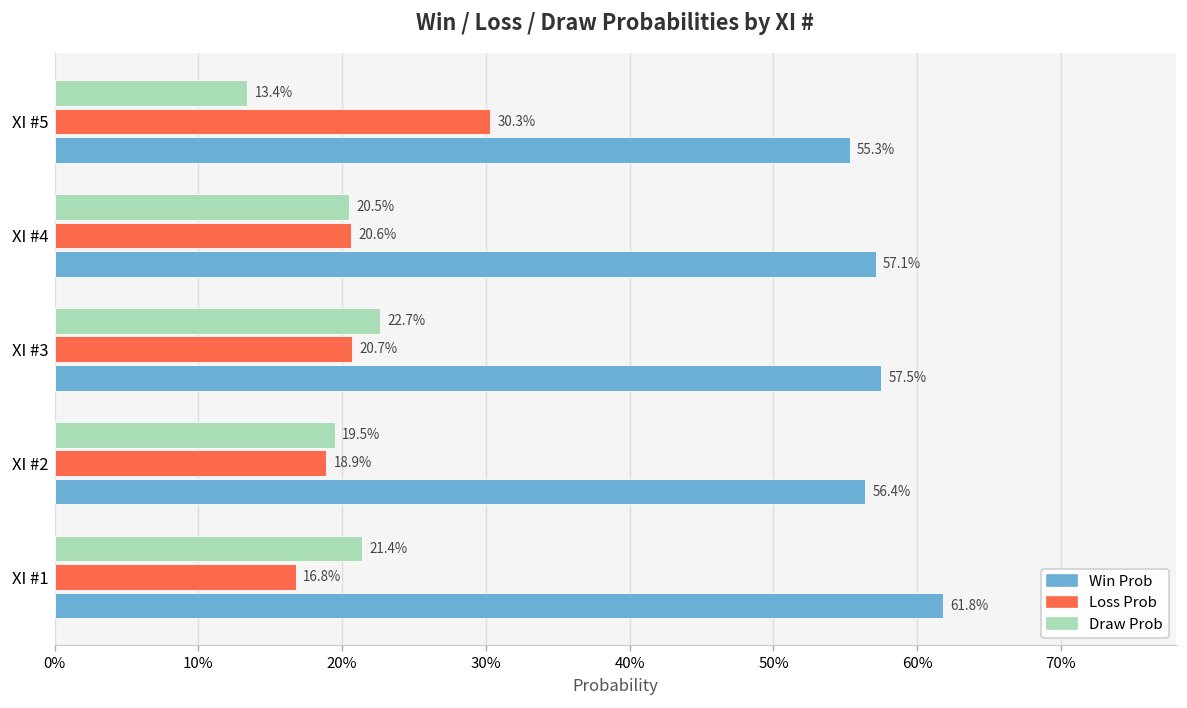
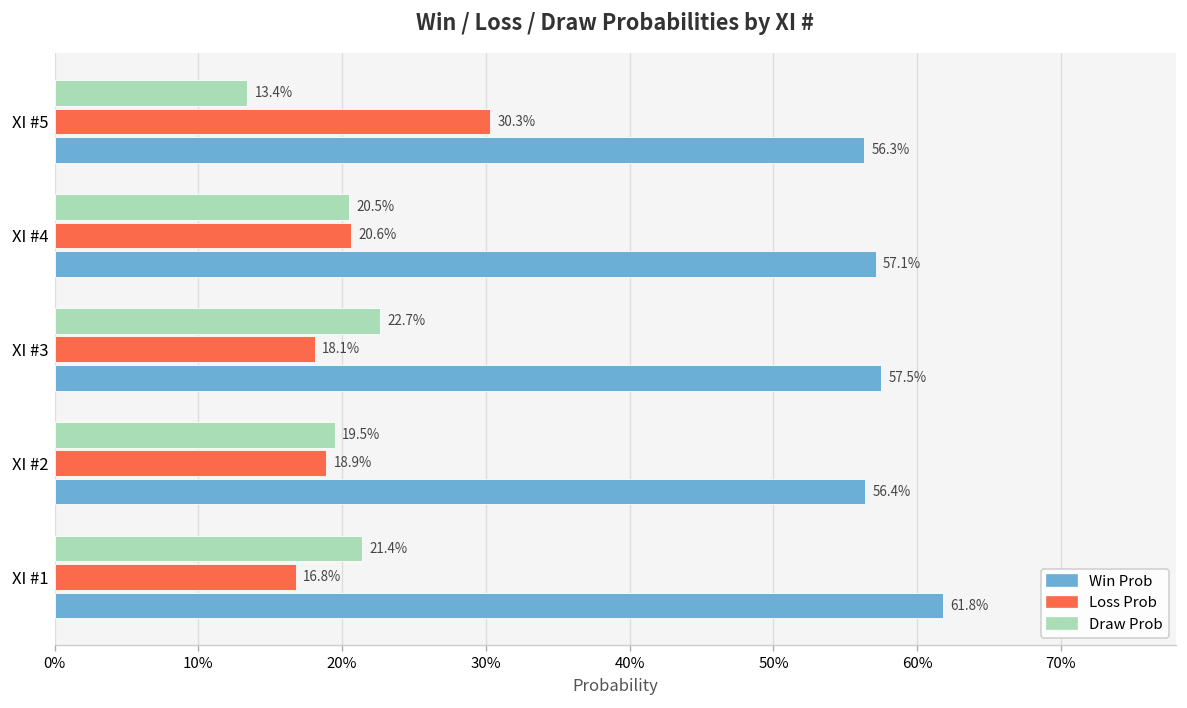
  {
    "Win Prob": {
-     "XI #5": "55.3%",
+     "XI #5": "56.3%",
      "XI #4": "57.1%",
      "XI #3": "57.5%",
      "XI #2": "56.4%",
      "XI #1": "61.8%"
    },
    "Loss Prob": {
      "XI #5": "30.3%",
      "XI #4": "20.6%",
-     "XI #3": "20.7%",
+     "XI #3": "18.1%",
      "XI #2": "18.9%",
      "XI #1": "16.8%"
    },
    "Draw Prob": {
      "XI #5": "13.4%",
      "XI #4": "20.5%",
      "XI #3": "22.7%",
      "XI #2": "19.5%",
      "XI #1": "21.4%"
    }
  }
